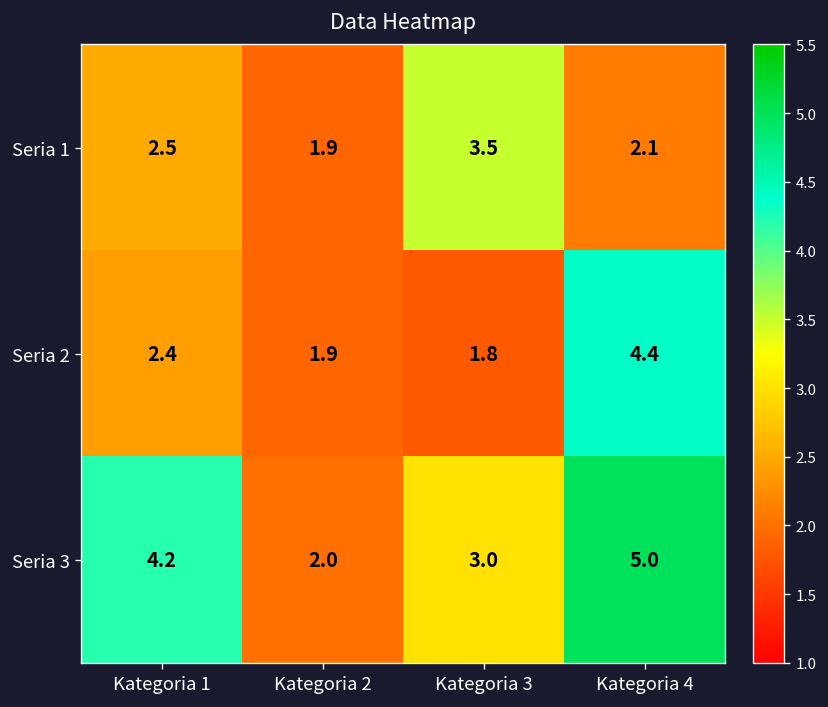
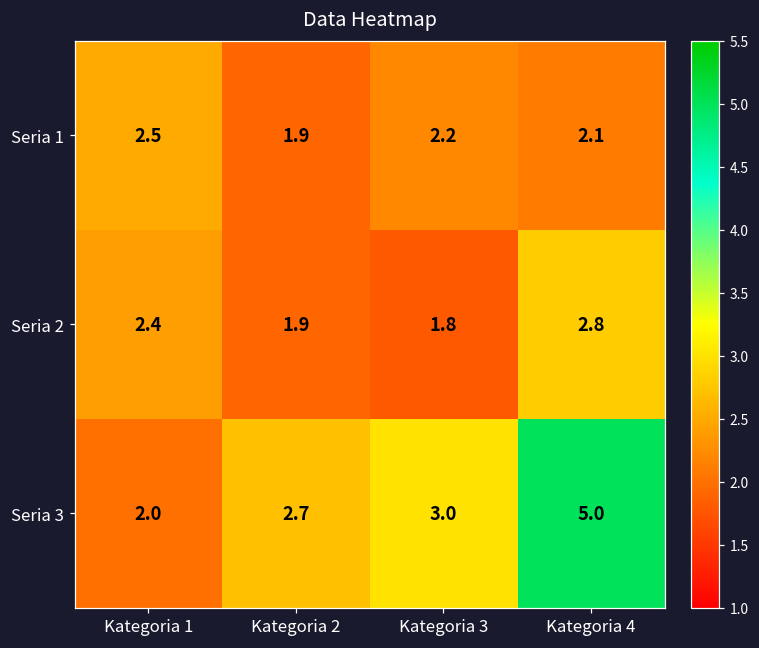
  {
    "Seria 1": {
      "Kategoria 1": 2.5,
      "Kategoria 2": 1.9,
-     "Kategoria 3": 3.5,
+     "Kategoria 3": 2.2,
      "Kategoria 4": 2.1
    },
    "Seria 2": {
      "Kategoria 1": 2.4,
      "Kategoria 2": 1.9,
      "Kategoria 3": 1.8,
-     "Kategoria 4": 4.4
+     "Kategoria 4": 2.8
    },
    "Seria 3": {
-     "Kategoria 1": 4.2,
-     "Kategoria 2": 2.0,
+     "Kategoria 1": 2.0,
+     "Kategoria 2": 2.7,
      "Kategoria 3": 3.0,
      "Kategoria 4": 5.0
    }
  }
